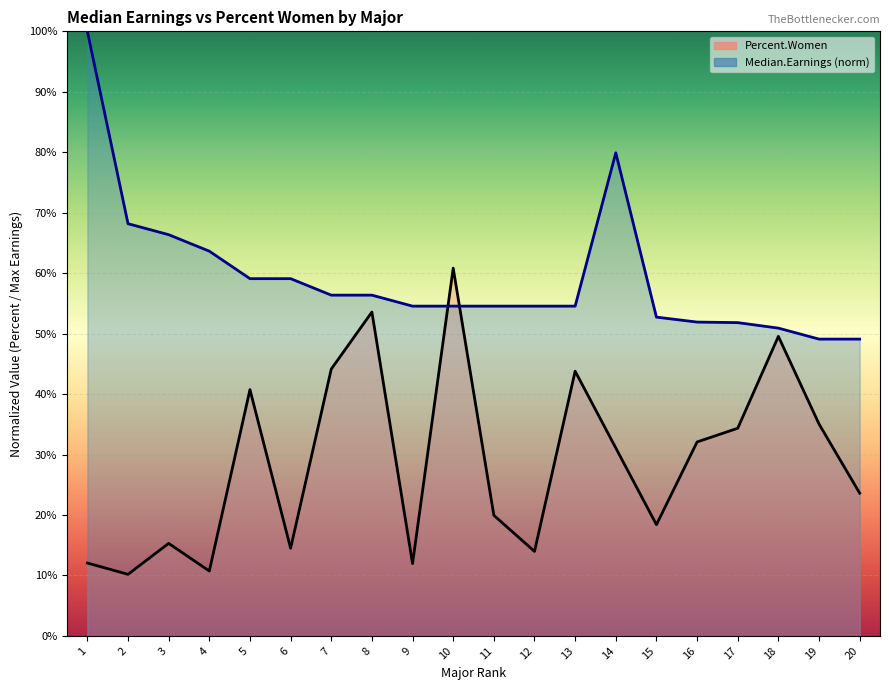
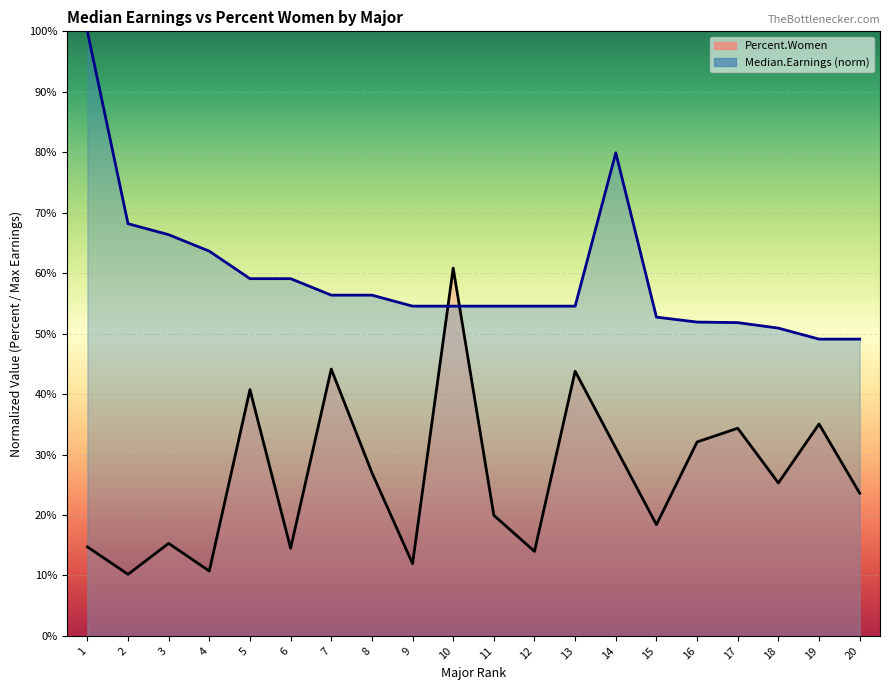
  {
    "Percent.Women": {
-     "1": "12%",
+     "1": "15%",
      "2": "10%",
      "3": "15%",
      "4": "11%",
      "5": "41%",
      "6": "14%",
      "7": "44%",
-     "8": "54%",
+     "8": "27%",
      "9": "12%",
      "10": "61%",
      "11": "20%",
      "12": "14%",
      "13": "44%",
      "14": "31%",
      "15": "18%",
      "16": "32%",
      "17": "34%",
-     "18": "50%",
+     "18": "25%",
      "19": "35%",
      "20": "24%"
    },
    "Median.Earnings (norm)": {
      "1": "100%",
      "2": "68%",
      "3": "66%",
      "4": "64%",
      "5": "59%",
      "6": "59%",
      "7": "56%",
      "8": "56%",
      "9": "55%",
      "10": "55%",
      "11": "55%",
      "12": "55%",
      "13": "55%",
      "14": "80%",
      "15": "53%",
      "16": "52%",
      "17": "52%",
      "18": "51%",
      "19": "49%",
      "20": "49%"
    }
  }
